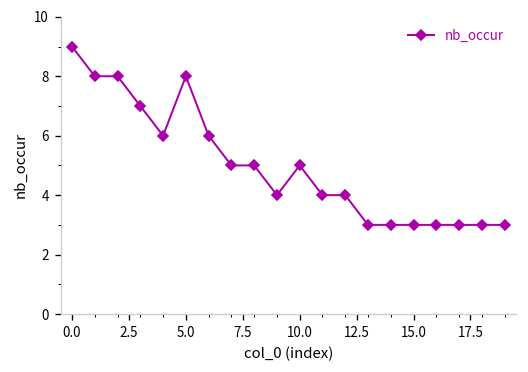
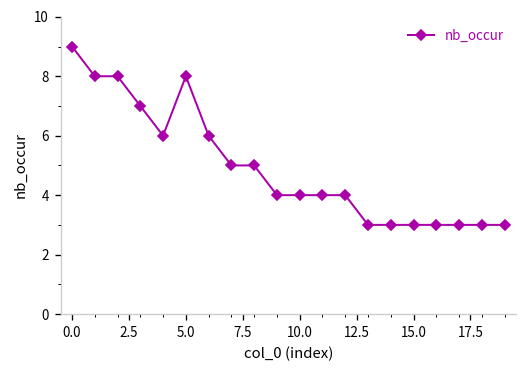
  {
    "0.0": 9,
    "5.0": 8,
-   "10.0": 5,
+   "10.0": 4,
    "15.0": 3
  }
